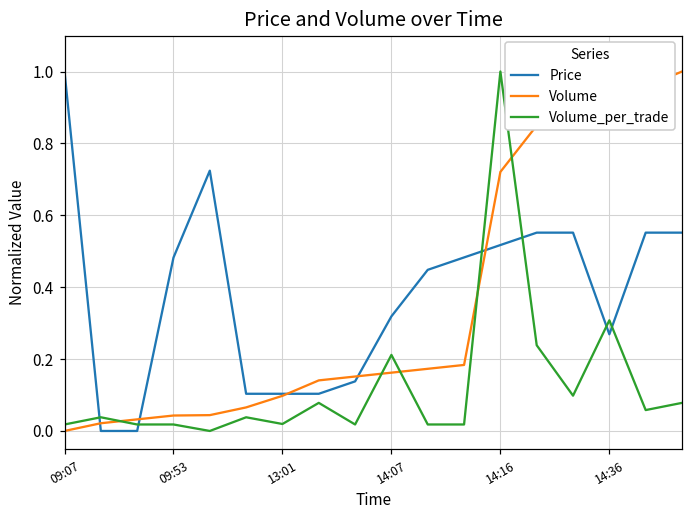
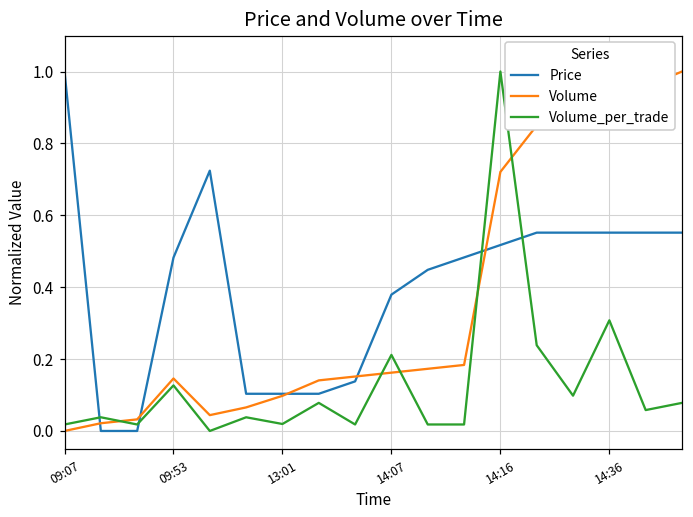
  {
    "Price": {
      "09:53": 0.48,
-     "14:07": 0.32,
-     "14:36": 0.27
+     "14:07": 0.38,
+     "14:36": 0.55
    },
    "Volume": {
-     "09:53": 0.04,
+     "09:53": 0.15,
      "14:07": 0.16
    },
    "Volume_per_trade": {
-     "09:53": 0.02,
+     "09:53": 0.13,
      "13:01": 0.02,
      "14:07": 0.21,
      "14:36": 0.31
    }
  }
